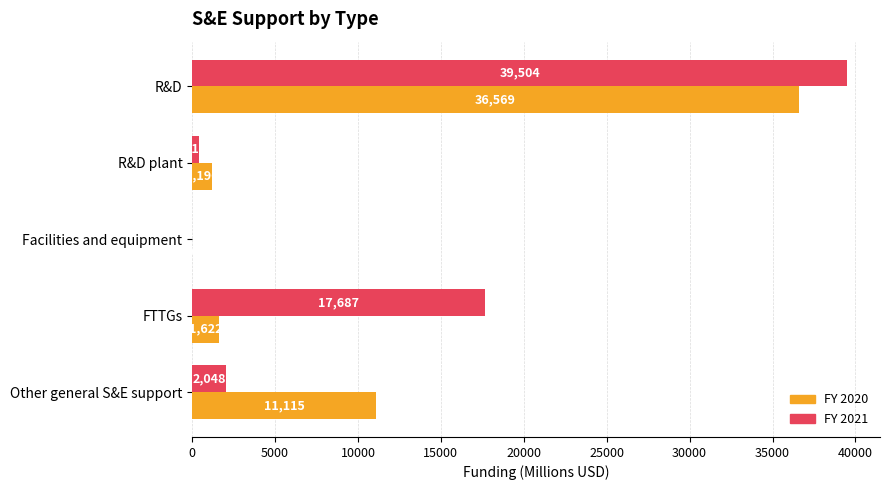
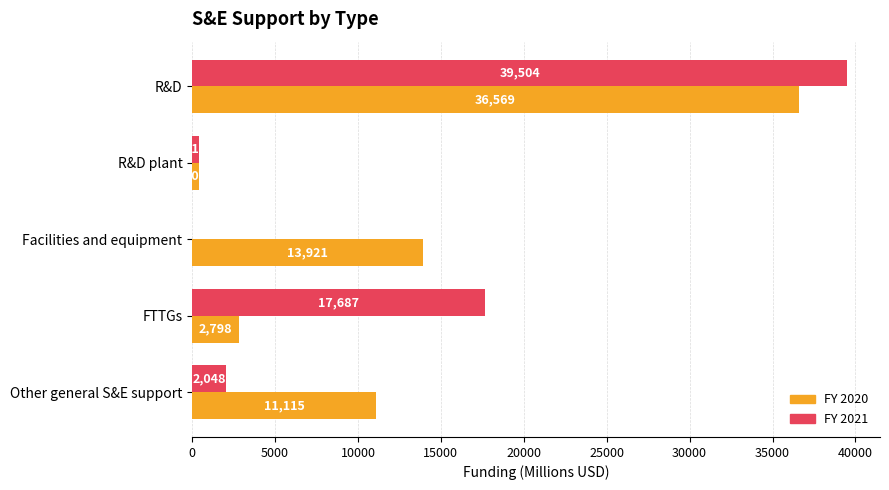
  {
    "FY 2020": {
      "R&D": "36,569",
-     "R&D plant": "1200",
-     "Facilities and equipment": "0",
-     "FTTGs": "1,622",
+     "R&D plant": "400",
+     "Facilities and equipment": "13900",
+     "FTTGs": "2,798",
      "Other general S&E support": "11,115"
    },
    "FY 2021": {
      "R&D": "39,504",
      "FTTGs": "17,687",
      "Other general S&E support": "2,048"
    }
  }
